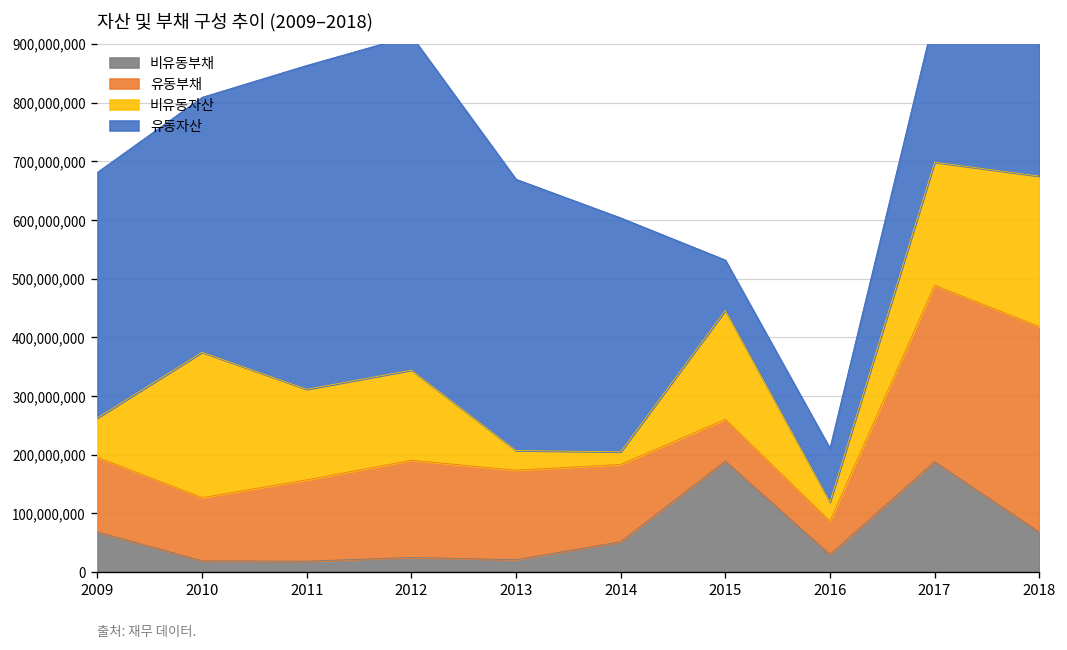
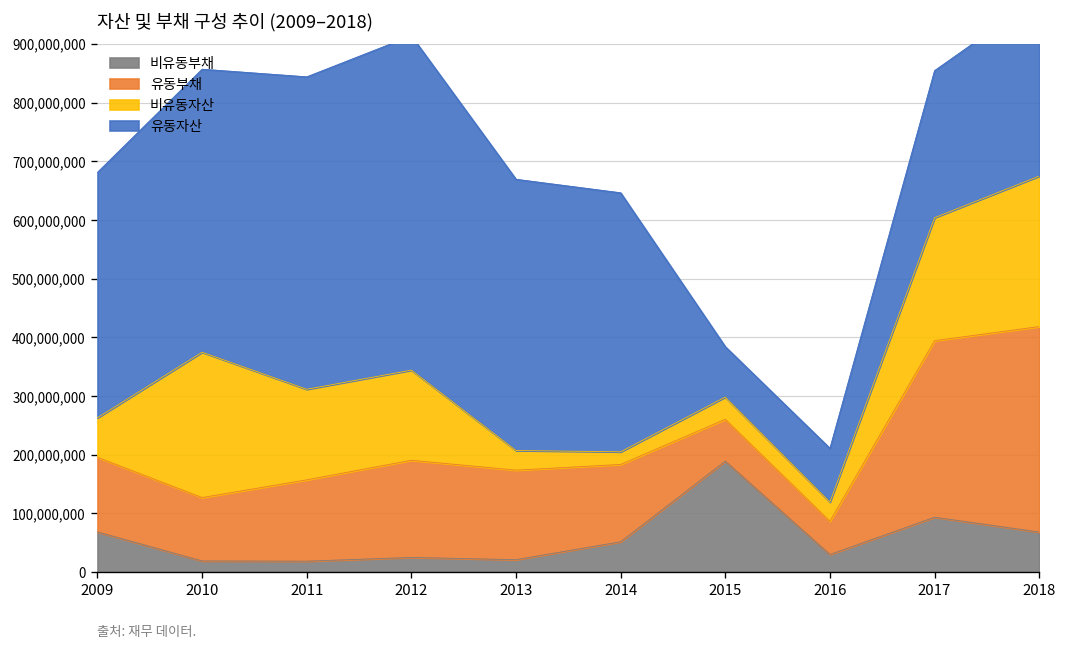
  {
    "비유동부채": {
      "2009": "70,000,000",
      "2010": "20,000,000",
      "2011": "20,000,000",
      "2012": "30,000,000",
      "2013": "20,000,000",
      "2014": "50,000,000",
      "2015": "190,000,000",
      "2016": "30,000,000",
-     "2017": "190,000,000",
+     "2017": "90,000,000",
      "2018": "70,000,000"
    },
    "유동부채": {
      "2009": "130,000,000",
      "2010": "110,000,000",
      "2011": "140,000,000",
      "2012": "170,000,000",
      "2013": "150,000,000",
      "2014": "130,000,000",
      "2015": "70,000,000",
      "2016": "60,000,000",
      "2017": "300,000,000",
      "2018": "350,000,000"
    },
    "비유동자산": {
      "2009": "70,000,000",
      "2010": "250,000,000",
      "2011": "150,000,000",
      "2012": "150,000,000",
      "2013": "30,000,000",
      "2014": "20,000,000",
-     "2015": "190,000,000",
+     "2015": "40,000,000",
      "2016": "30,000,000",
      "2017": "210,000,000",
      "2018": "260,000,000"
    },
    "유동자산": {
      "2009": "420,000,000",
-     "2010": "430,000,000",
-     "2011": "550,000,000",
+     "2010": "480,000,000",
+     "2011": "530,000,000",
      "2013": "460,000,000",
-     "2014": "400,000,000",
+     "2014": "440,000,000",
      "2015": "90,000,000",
      "2016": "90,000,000"
    }
  }
